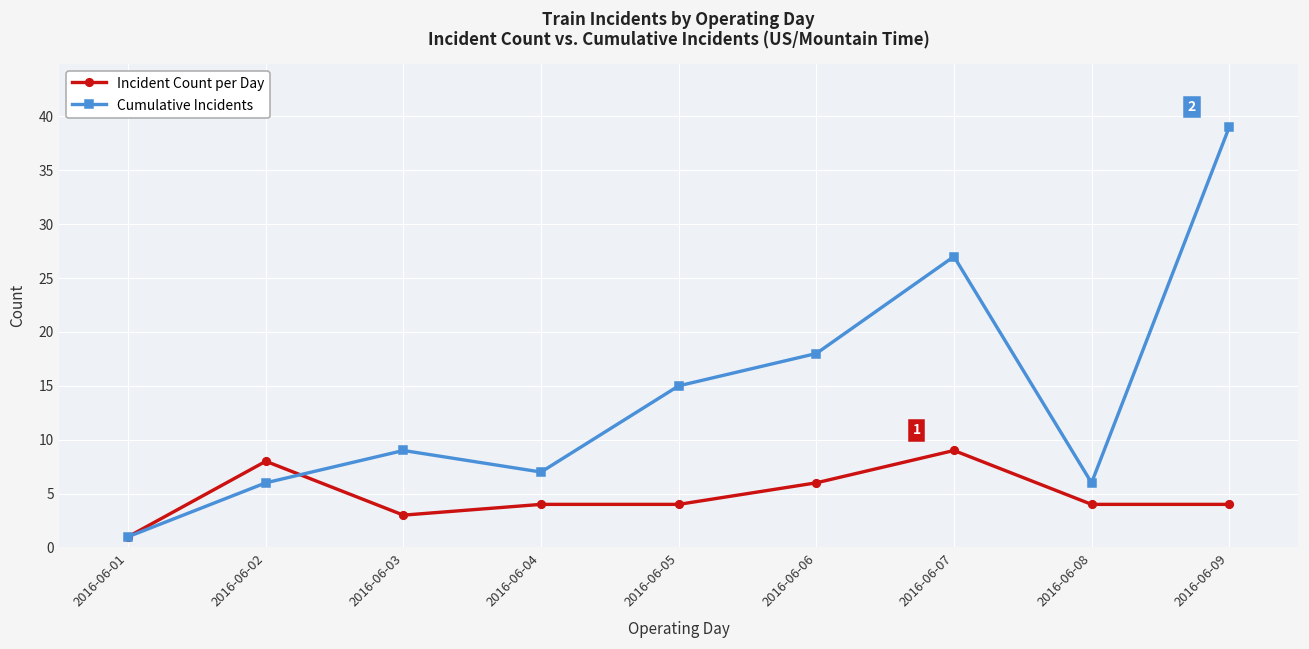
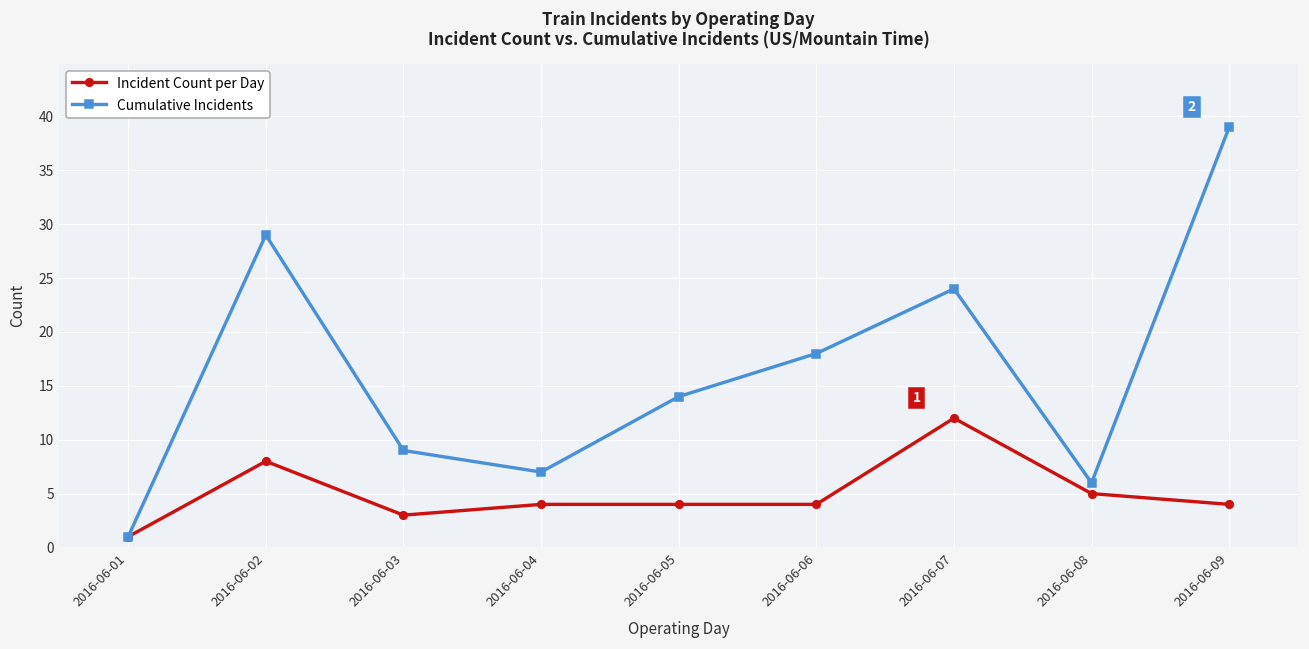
  {
    "Incident Count per Day": {
      "2016-06-02": 8,
      "2016-06-03": 3,
      "2016-06-04": 4,
      "2016-06-05": 4,
-     "2016-06-06": 6,
-     "2016-06-07": 9,
-     "2016-06-08": 4,
+     "2016-06-06": 4,
+     "2016-06-07": 12,
+     "2016-06-08": 5,
      "2016-06-09": 4
    },
    "Cumulative Incidents": {
-     "2016-06-02": 6,
+     "2016-06-02": 29,
      "2016-06-03": 9,
      "2016-06-04": 7,
-     "2016-06-05": 15,
+     "2016-06-05": 14,
      "2016-06-06": 18,
-     "2016-06-07": 27,
+     "2016-06-07": 24,
      "2016-06-08": 6,
      "2016-06-09": 39
    }
  }
